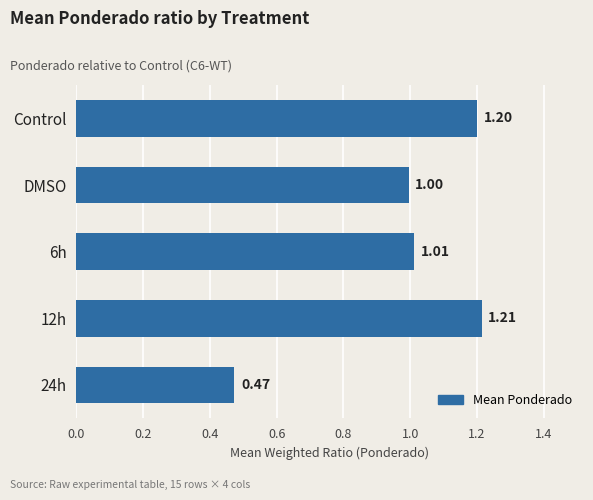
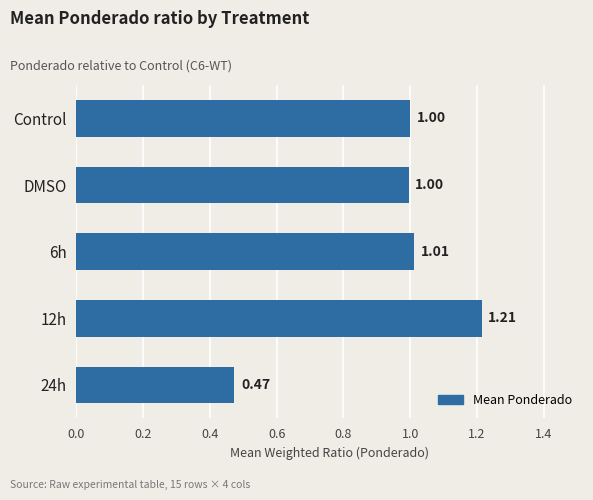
  {
-   "Control": 1.20,
+   "Control": 1.00,
    "DMSO": 1.00,
    "6h": 1.01,
    "12h": 1.21,
    "24h": 0.47
  }
